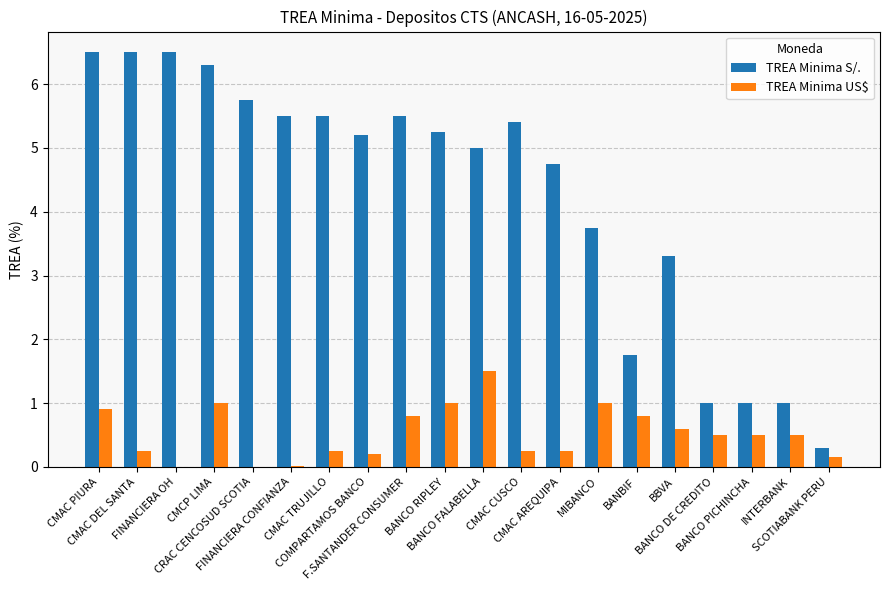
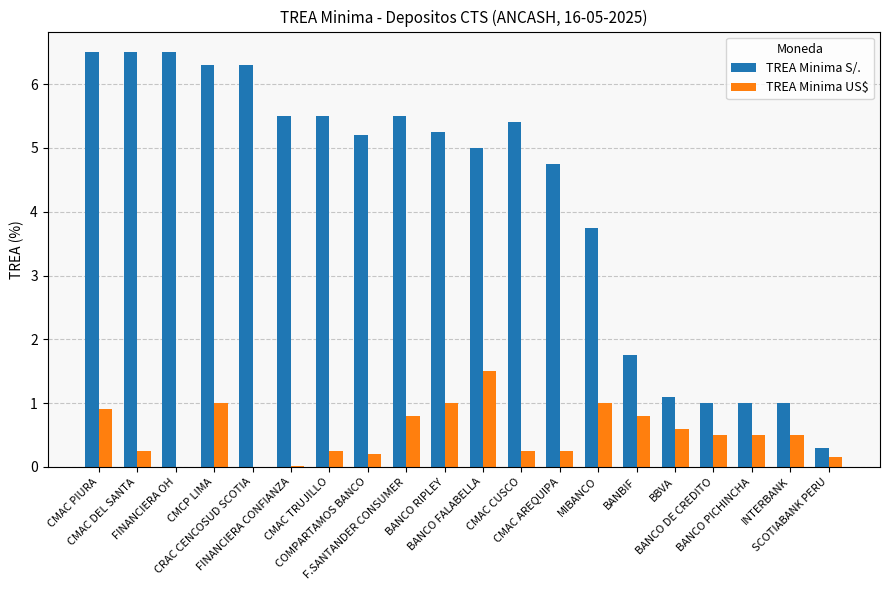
  {
    "TREA Minima S/.": {
      "CMAC PIURA": 6.5,
      "CMAC DEL SANTA": 6.5,
      "FINANCIERA OH": 6.5,
      "CMCP LIMA": 6.3,
-     "CRAC CENCOSUD SCOTIA": 5.8,
+     "CRAC CENCOSUD SCOTIA": 6.3,
      "FINANCIERA CONFIANZA": 5.5,
      "CMAC TRUJILLO": 5.5,
      "COMPARTAMOS BANCO": 5.2,
      "F.SANTANDER CONSUMER": 5.5,
      "BANCO RIPLEY": 5.3,
      "BANCO FALABELLA": 5.0,
      "CMAC CUSCO": 5.4,
      "CMAC AREQUIPA": 4.8,
      "MIBANCO": 3.8,
      "BANBIF": 1.8,
-     "BBVA": 3.3,
+     "BBVA": 1.1,
      "BANCO DE CREDITO": 1.0,
      "BANCO PICHINCHA": 1.0,
      "INTERBANK": 1.0,
      "SCOTIABANK PERU": 0.3
    },
    "TREA Minima US$": {
      "CMAC PIURA": 0.9,
      "CMAC DEL SANTA": 0.3,
      "FINANCIERA OH": 0.0,
      "CMCP LIMA": 1.0,
      "CRAC CENCOSUD SCOTIA": 0.0,
      "CMAC TRUJILLO": 0.3,
      "COMPARTAMOS BANCO": 0.2,
      "F.SANTANDER CONSUMER": 0.8,
      "BANCO RIPLEY": 1.0,
      "BANCO FALABELLA": 1.5,
      "CMAC CUSCO": 0.3,
      "CMAC AREQUIPA": 0.3,
      "MIBANCO": 1.0,
      "BANBIF": 0.8,
      "BBVA": 0.6,
      "BANCO DE CREDITO": 0.5,
      "BANCO PICHINCHA": 0.5,
      "INTERBANK": 0.5,
      "SCOTIABANK PERU": 0.2
    }
  }
